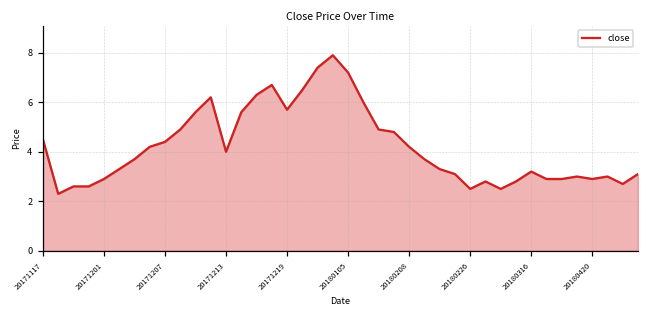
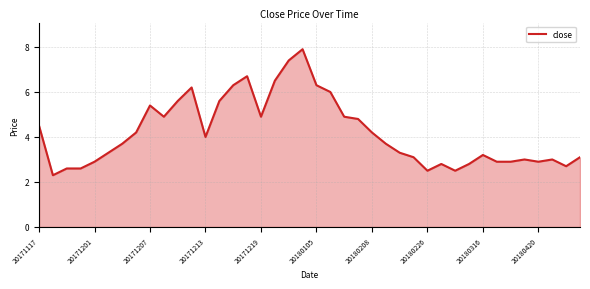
  {
    "20171117": 4.5,
    "20171201": 2.9,
-   "20171207": 4.4,
+   "20171207": 5.4,
    "20171213": 4.0,
-   "20171219": 5.7,
-   "20180105": 7.2,
+   "20171219": 4.9,
+   "20180105": 6.3,
    "20180208": 4.2,
    "20180226": 2.5,
    "20180316": 3.2,
    "20180420": 2.9
  }
